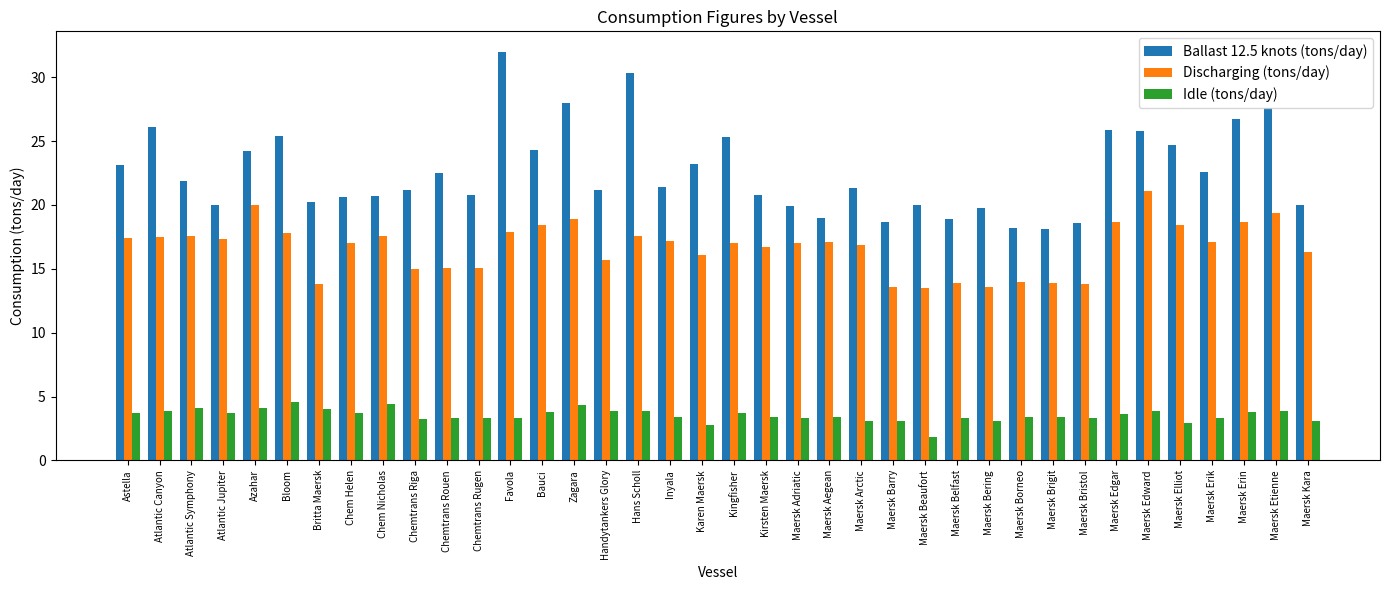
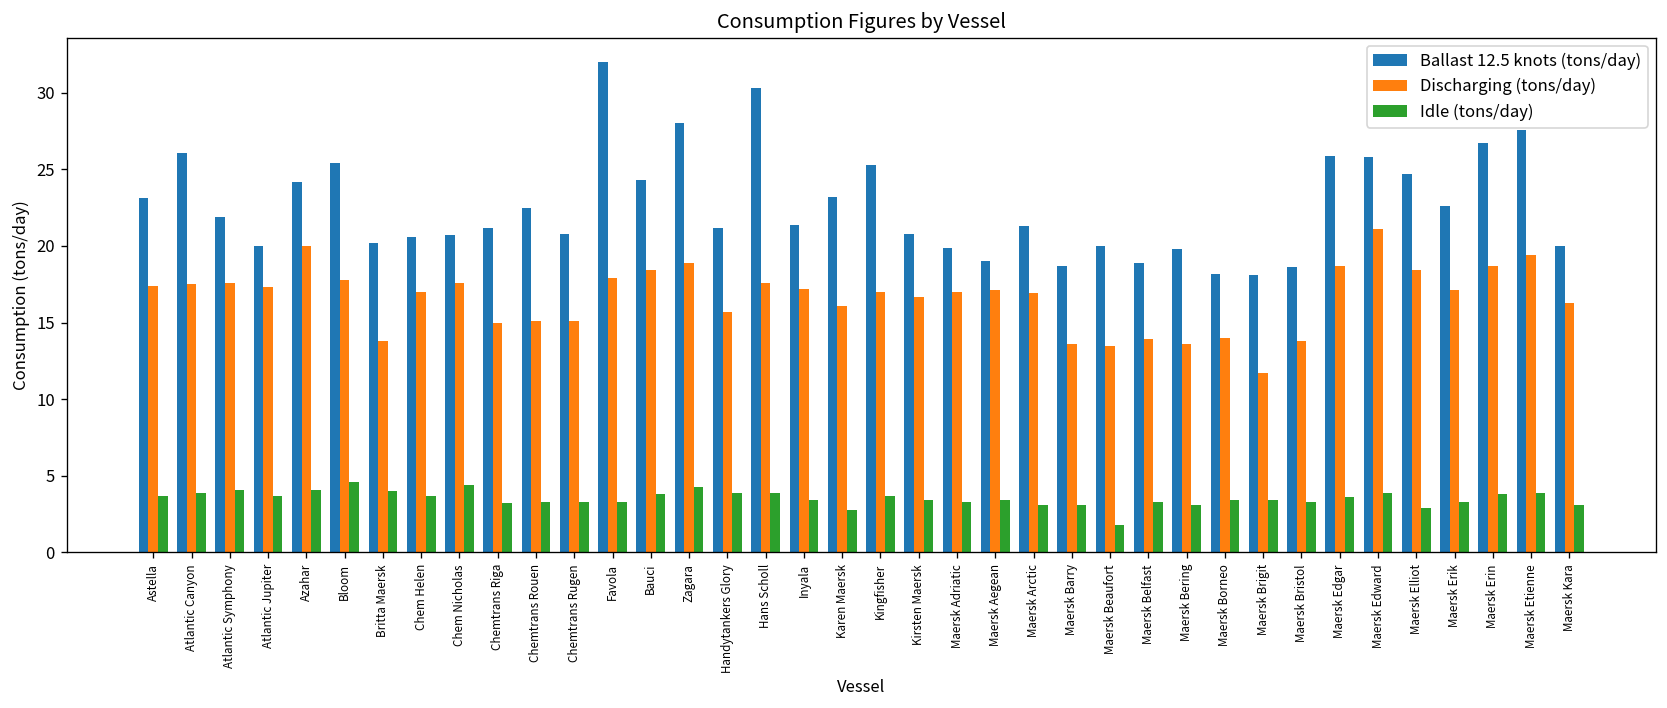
  {
    "Ballast 12.5 knots (tons/day)": {
      "Astella": 23.1,
      "Atlantic Canyon": 26.1,
      "Atlantic Symphony": 21.9,
      "Atlantic Jupiter": 20.0,
      "Azahar": 24.2,
      "Bloom": 25.4,
      "Britta Maersk": 20.2,
      "Chem Helen": 20.6,
      "Chem Nicholas": 20.7,
      "Chemtrans Riga": 21.2,
      "Chemtrans Rouen": 22.5,
      "Chemtrans Rugen": 20.8,
      "Favola": 32.0,
      "Bauci": 24.3,
      "Zagara": 28.0,
      "Handytankers Glory": 21.2,
      "Hans Scholl": 30.3,
      "Inyala": 21.4,
      "Karen Maersk": 23.2,
      "Kingfisher": 25.3,
      "Kirsten Maersk": 20.8,
      "Maersk Adriatic": 19.9,
      "Maersk Aegean": 19.0,
      "Maersk Arctic": 21.3,
      "Maersk Barry": 18.7,
      "Maersk Beaufort": 20.0,
      "Maersk Belfast": 18.9,
      "Maersk Bering": 19.8,
      "Maersk Borneo": 18.2,
      "Maersk Brigit": 18.1,
      "Maersk Bristol": 18.6,
      "Maersk Edgar": 25.9,
      "Maersk Edward": 25.8,
      "Maersk Elliot": 24.7,
      "Maersk Erik": 22.6,
      "Maersk Erin": 26.7,
      "Maersk Etienne": 27.6,
      "Maersk Kara": 20.0
    },
    "Discharging (tons/day)": {
      "Astella": 17.4,
      "Atlantic Canyon": 17.5,
      "Atlantic Symphony": 17.6,
      "Atlantic Jupiter": 17.3,
      "Azahar": 20.0,
      "Bloom": 17.8,
      "Britta Maersk": 13.8,
      "Chem Helen": 17.0,
      "Chem Nicholas": 17.6,
      "Chemtrans Riga": 15.0,
      "Chemtrans Rouen": 15.1,
      "Chemtrans Rugen": 15.1,
      "Favola": 17.9,
      "Bauci": 18.4,
      "Zagara": 18.9,
      "Handytankers Glory": 15.7,
      "Hans Scholl": 17.6,
      "Inyala": 17.2,
      "Karen Maersk": 16.1,
      "Kingfisher": 17.0,
      "Kirsten Maersk": 16.7,
      "Maersk Adriatic": 17.0,
      "Maersk Aegean": 17.1,
      "Maersk Arctic": 16.9,
      "Maersk Barry": 13.6,
      "Maersk Beaufort": 13.5,
      "Maersk Belfast": 13.9,
      "Maersk Bering": 13.6,
      "Maersk Borneo": 14.0,
-     "Maersk Brigit": 13.9,
+     "Maersk Brigit": 11.7,
      "Maersk Bristol": 13.8,
      "Maersk Edgar": 18.7,
      "Maersk Edward": 21.1,
      "Maersk Elliot": 18.4,
      "Maersk Erik": 17.1,
      "Maersk Erin": 18.7,
      "Maersk Etienne": 19.4,
      "Maersk Kara": 16.3
    },
    "Idle (tons/day)": {
      "Astella": 3.7,
      "Atlantic Canyon": 3.9,
      "Atlantic Symphony": 4.1,
      "Atlantic Jupiter": 3.7,
      "Azahar": 4.1,
      "Bloom": 4.6,
      "Britta Maersk": 4.0,
      "Chem Helen": 3.7,
      "Chem Nicholas": 4.4,
      "Chemtrans Riga": 3.2,
      "Chemtrans Rouen": 3.3,
      "Chemtrans Rugen": 3.3,
      "Favola": 3.3,
      "Bauci": 3.8,
      "Zagara": 4.3,
      "Handytankers Glory": 3.9,
      "Hans Scholl": 3.9,
      "Inyala": 3.4,
      "Karen Maersk": 2.8,
      "Kingfisher": 3.7,
      "Kirsten Maersk": 3.4,
      "Maersk Adriatic": 3.3,
      "Maersk Aegean": 3.4,
      "Maersk Arctic": 3.1,
      "Maersk Barry": 3.1,
      "Maersk Beaufort": 1.8,
      "Maersk Belfast": 3.3,
      "Maersk Bering": 3.1,
      "Maersk Borneo": 3.4,
      "Maersk Brigit": 3.4,
      "Maersk Bristol": 3.3,
      "Maersk Edgar": 3.6,
      "Maersk Edward": 3.9,
      "Maersk Elliot": 2.9,
      "Maersk Erik": 3.3,
      "Maersk Erin": 3.8,
      "Maersk Etienne": 3.9,
      "Maersk Kara": 3.1
    }
  }
